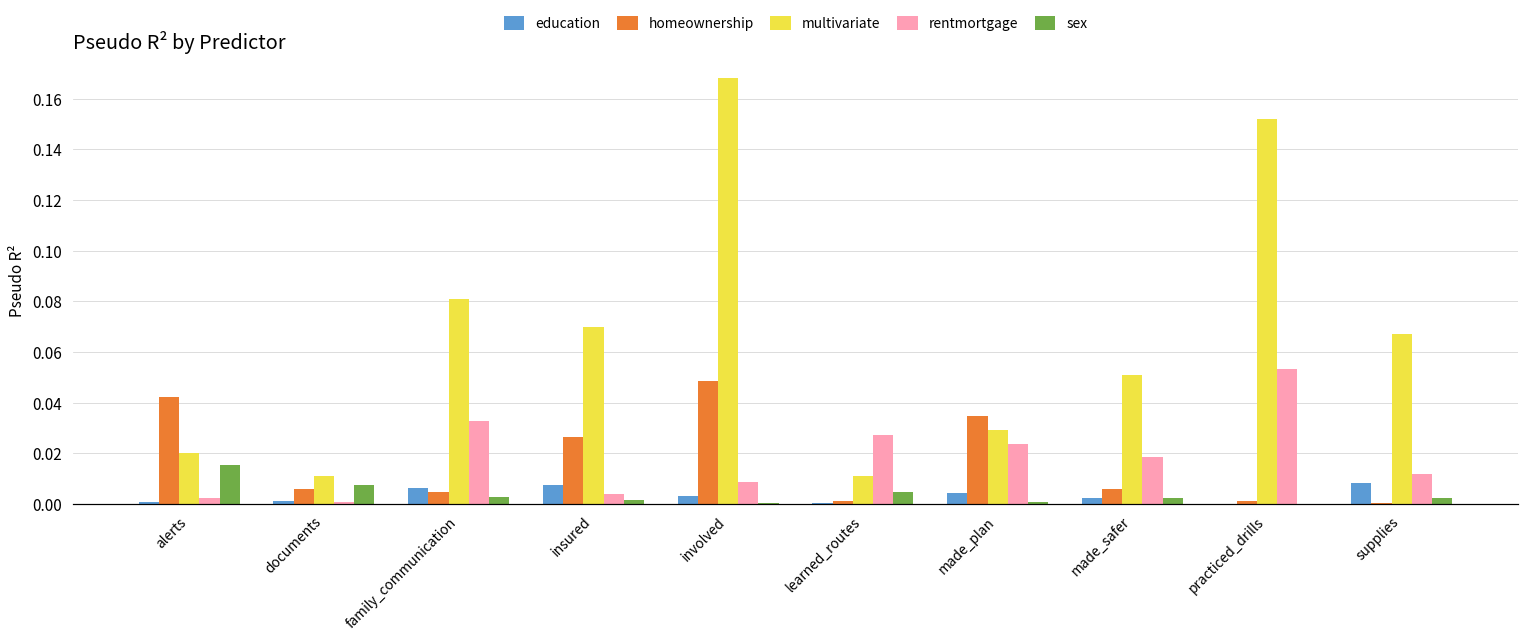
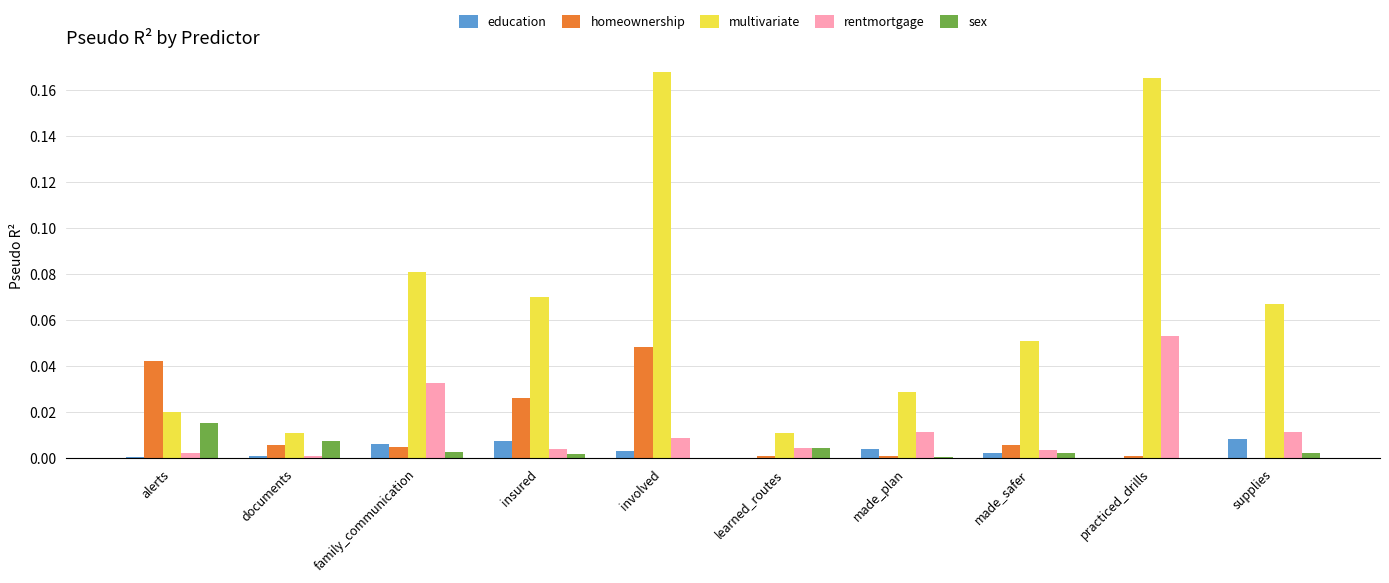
  {
    "education": {
      "family_communication": 0.006,
      "insured": 0.008,
      "involved": 0.003,
      "made_plan": 0.004,
      "made_safer": 0.002,
      "supplies": 0.008
    },
    "homeownership": {
      "alerts": 0.042,
      "documents": 0.006,
      "family_communication": 0.005,
      "insured": 0.026,
      "involved": 0.049,
      "learned_routes": 0.001,
-     "made_plan": 0.035,
+     "made_plan": 0.001,
      "made_safer": 0.006
    },
    "multivariate": {
      "alerts": 0.020,
      "documents": 0.011,
      "family_communication": 0.081,
      "insured": 0.070,
      "involved": 0.168,
      "learned_routes": 0.011,
      "made_plan": 0.029,
      "made_safer": 0.051,
-     "practiced_drills": 0.152,
+     "practiced_drills": 0.165,
      "supplies": 0.067
    },
    "rentmortgage": {
      "alerts": 0.002,
      "family_communication": 0.033,
      "insured": 0.004,
      "involved": 0.009,
-     "learned_routes": 0.027,
-     "made_plan": 0.023,
-     "made_safer": 0.019,
+     "learned_routes": 0.005,
+     "made_plan": 0.011,
+     "made_safer": 0.004,
      "practiced_drills": 0.053,
      "supplies": 0.012
    },
    "sex": {
      "alerts": 0.016,
      "documents": 0.008,
      "family_communication": 0.003,
      "insured": 0.002,
      "learned_routes": 0.005,
      "made_safer": 0.002,
      "supplies": 0.002
    }
  }
